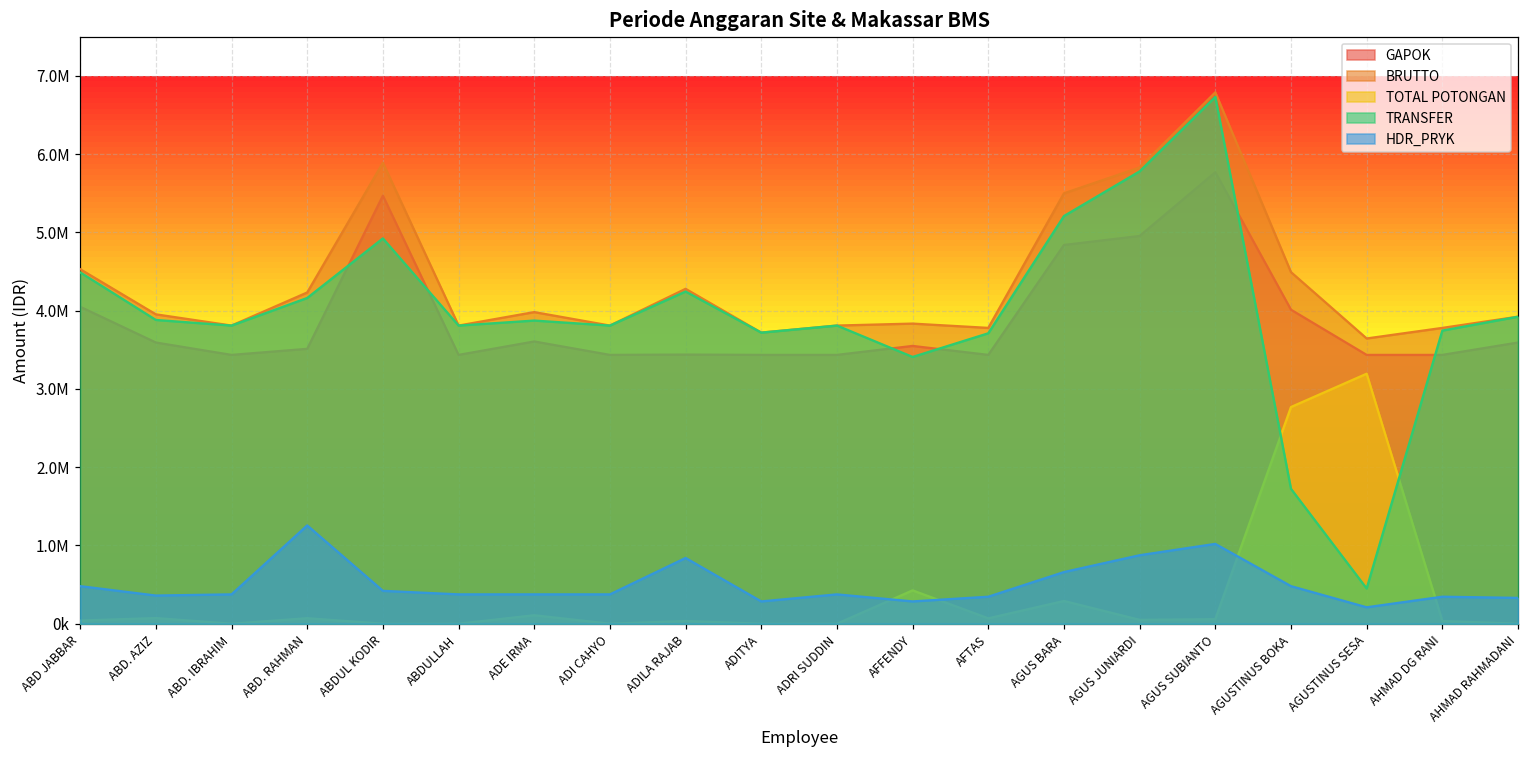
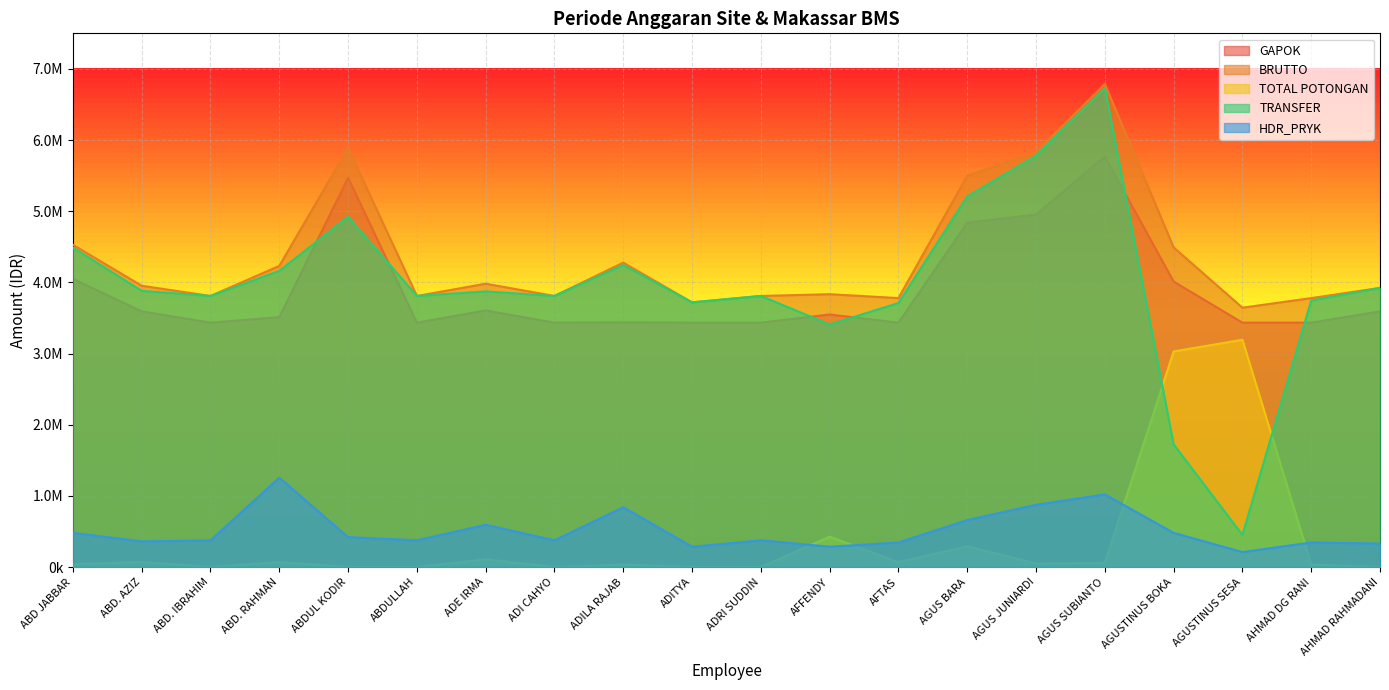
  {
    "TOTAL POTONGAN": {
      "ABD JABBAR": 0,
      "ABD. AZIZ": 100000,
      "ABD. IBRAHIM": 0,
      "ABD. RAHMAN": 100000,
      "ABDUL KODIR": 0,
      "ABDULLAH": 0,
      "ADE IRMA": 100000,
      "ADI CAHYO": 0,
      "ADILA RAJAB": 0,
      "ADITYA": 0,
      "ADRI SUDDIN": 0,
      "AFFENDY": 400000,
      "AFTAS": 100000,
      "AGUS BARA": 300000,
      "AGUS JUNIARDI": 0,
      "AGUS SUBIANTO": 100000,
-     "AGUSTINUS BOKA": 2800000,
+     "AGUSTINUS BOKA": 3000000,
      "AGUSTINUS SESA": 3200000,
      "AHMAD DG RANI": 0,
      "AHMAD RAHMADANI": 0
    },
    "TRANSFER": {
      "ABD JABBAR": 4500000,
      "ABD. AZIZ": 3900000,
      "ABD. RAHMAN": 4200000,
      "ABDUL KODIR": 4900000,
      "ADE IRMA": 3900000,
      "AFFENDY": 3400000,
      "AFTAS": 3700000,
      "AGUS BARA": 5200000,
      "AGUS JUNIARDI": 5800000,
      "AGUS SUBIANTO": 6700000,
      "AGUSTINUS BOKA": 1700000,
      "AGUSTINUS SESA": 500000
    },
    "HDR_PRYK": {
      "ABD JABBAR": 500000,
      "ABD. AZIZ": 400000,
      "ABD. IBRAHIM": 400000,
      "ABD. RAHMAN": 1300000,
      "ABDUL KODIR": 400000,
      "ABDULLAH": 400000,
-     "ADE IRMA": 400000,
+     "ADE IRMA": 600000,
      "ADI CAHYO": 400000,
      "ADILA RAJAB": 800000,
      "ADITYA": 300000,
      "ADRI SUDDIN": 400000,
      "AFFENDY": 300000,
      "AFTAS": 300000,
      "AGUS BARA": 700000,
      "AGUS JUNIARDI": 900000,
      "AGUS SUBIANTO": 1000000,
      "AGUSTINUS BOKA": 500000,
      "AGUSTINUS SESA": 200000,
      "AHMAD DG RANI": 300000,
      "AHMAD RAHMADANI": 300000
    }
  }
